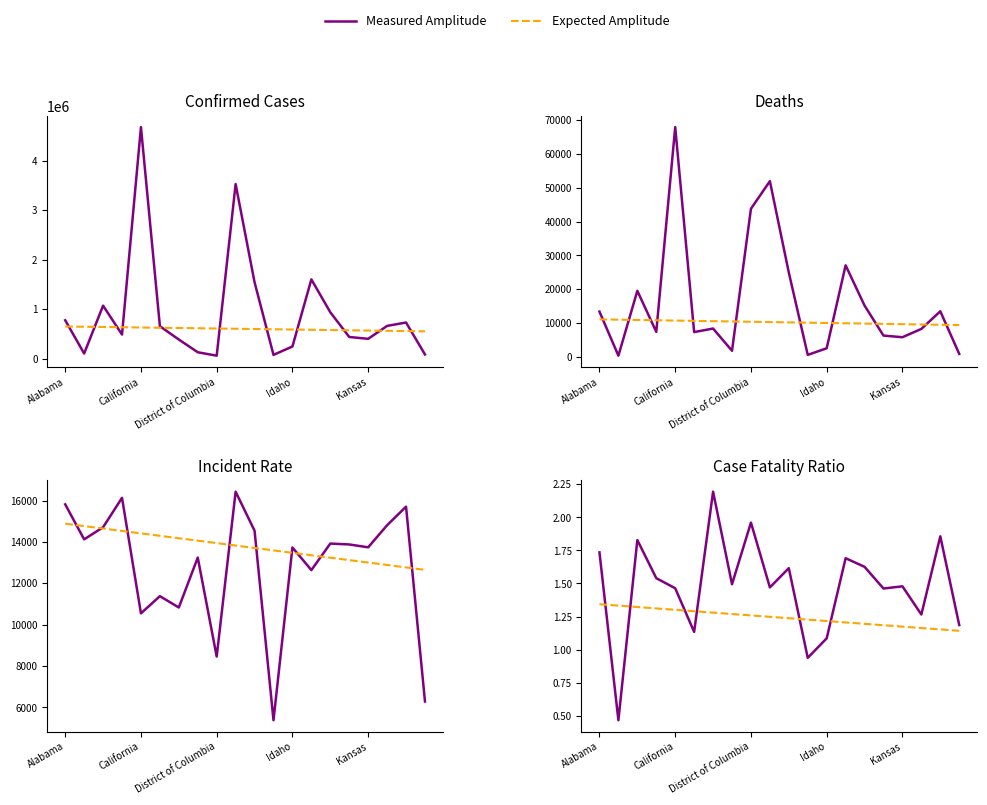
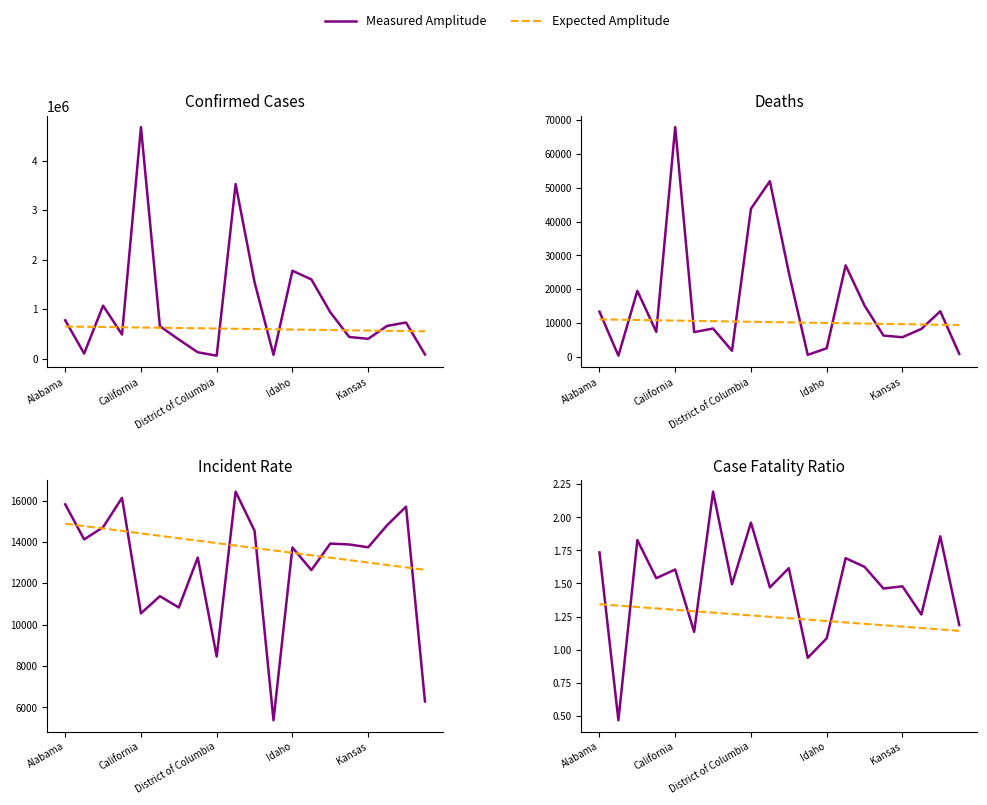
  {
    "Confirmed Cases": {
      "Measured Amplitude": {
        "Alabama": 800000,
        "California": 4700000,
        "District of Columbia": 100000,
-       "Idaho": 200000,
+       "Idaho": 1800000,
        "Kansas": 400000
      },
      "Expected Amplitude": {
        "Alabama": 600000,
        "California": 600000,
        "District of Columbia": 600000,
        "Idaho": 600000,
        "Kansas": 600000
      }
    },
    "Deaths": {
      "Measured Amplitude": {
        "Alabama": 13000,
        "California": 68000,
        "District of Columbia": 44000,
        "Idaho": 3000,
        "Kansas": 6000
      },
      "Expected Amplitude": {
        "Alabama": 11000,
        "California": 11000,
        "District of Columbia": 10000,
        "Idaho": 10000,
        "Kansas": 10000
      }
    },
    "Incident Rate": {
      "Measured Amplitude": {
        "Alabama": 15800,
        "California": 10500,
        "District of Columbia": 8500,
        "Idaho": 13700,
        "Kansas": 13700
      },
      "Expected Amplitude": {
        "Alabama": 14900,
        "California": 14400,
        "District of Columbia": 13900,
        "Idaho": 13500,
        "Kansas": 13000
      }
    },
    "Case Fatality Ratio": {
      "Measured Amplitude": {
        "Alabama": 1.74,
-       "California": 1.46,
+       "California": 1.61,
        "District of Columbia": 1.96,
        "Idaho": 1.08,
        "Kansas": 1.48
      },
      "Expected Amplitude": {
        "Alabama": 1.34,
        "California": 1.30,
        "District of Columbia": 1.26,
        "Idaho": 1.22,
        "Kansas": 1.17
      }
    }
  }
